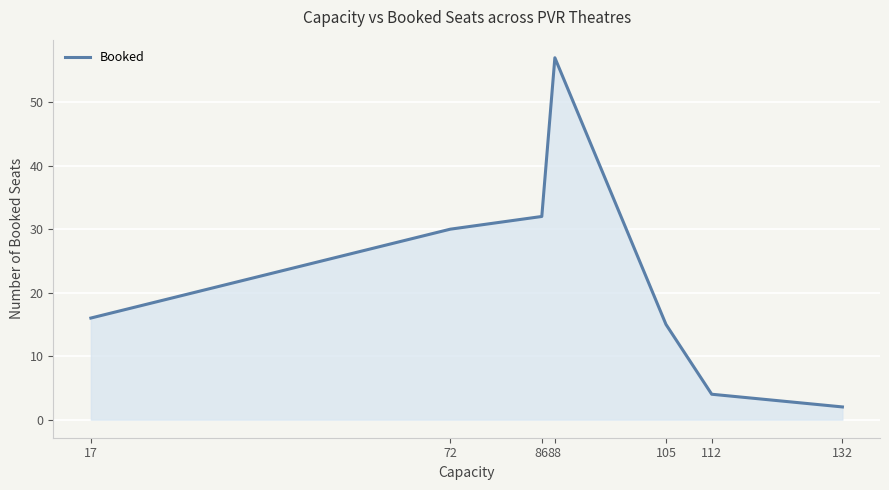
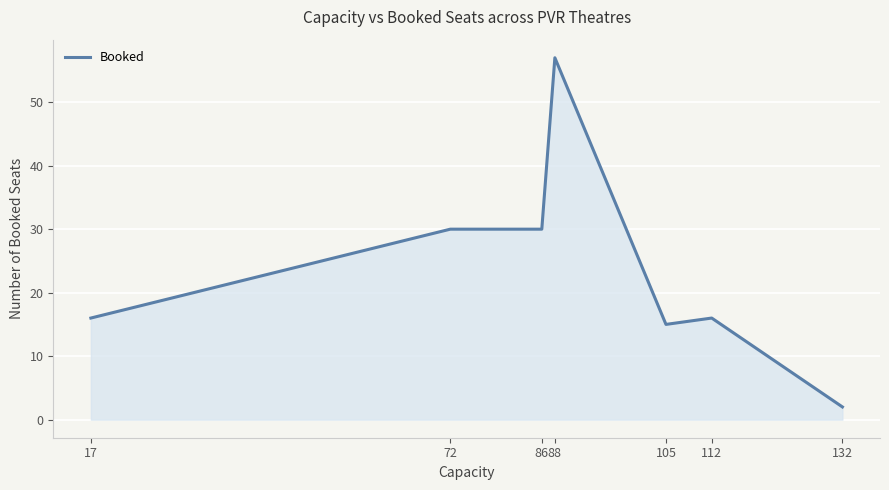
  {
    "17": 16,
    "72": 30,
-   "86": 32,
+   "86": 30,
    "88": 57,
    "105": 15,
-   "112": 4,
+   "112": 16,
    "132": 2
  }
